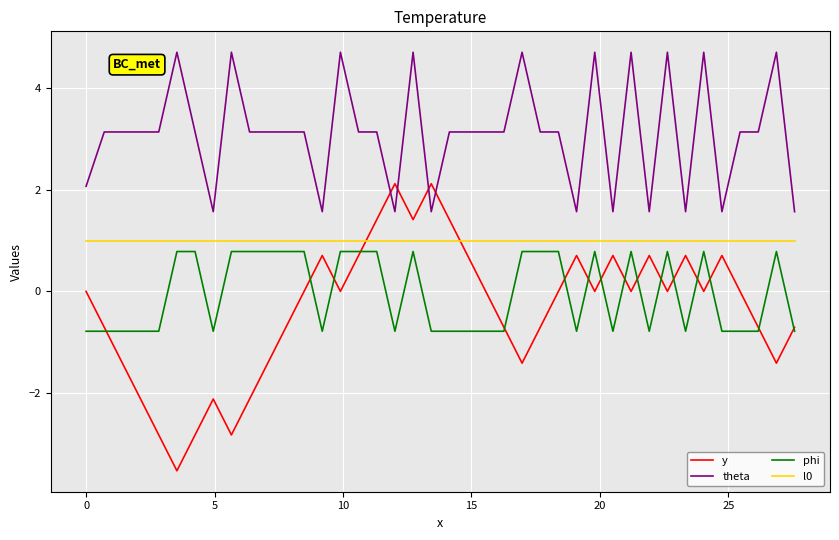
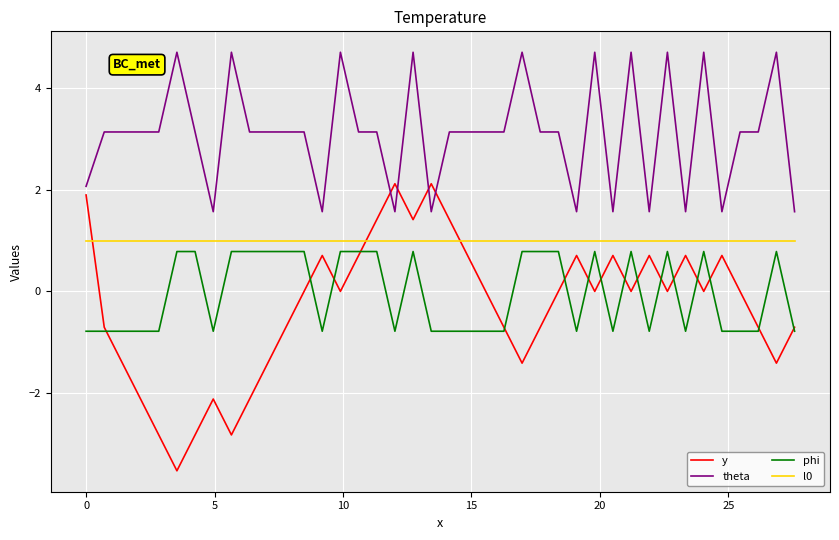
  {
    "y": {
-     "0": 0.0
+     "0": 1.9
    },
    "theta": {
      "0": 2.1
    },
    "phi": {
      "0": -0.8
    },
    "l0": {
      "0": 1.0
    }
  }
